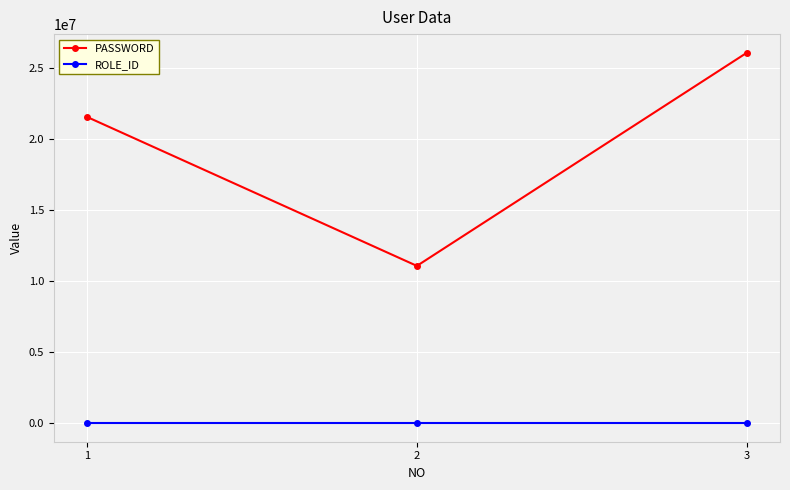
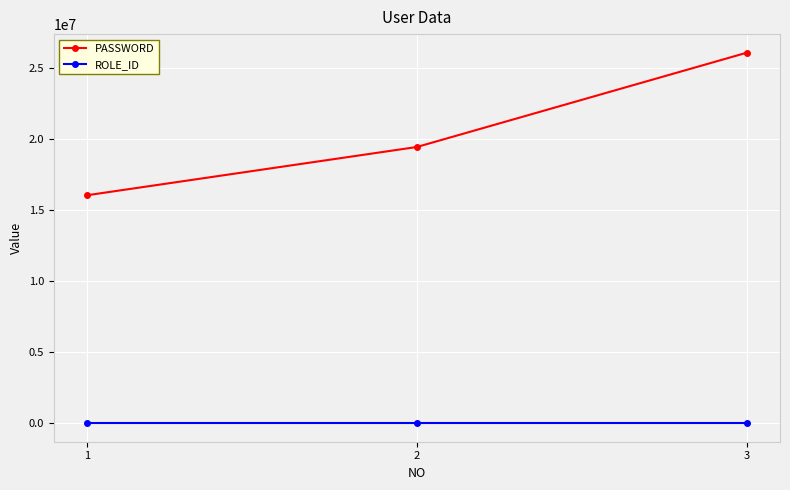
  {
    "PASSWORD": {
-     "1": 21600000,
-     "2": 11100000,
+     "1": 16000000,
+     "2": 19400000,
      "3": 26100000
    },
    "ROLE_ID": {
      "1": 0,
      "2": 0,
      "3": 0
    }
  }
